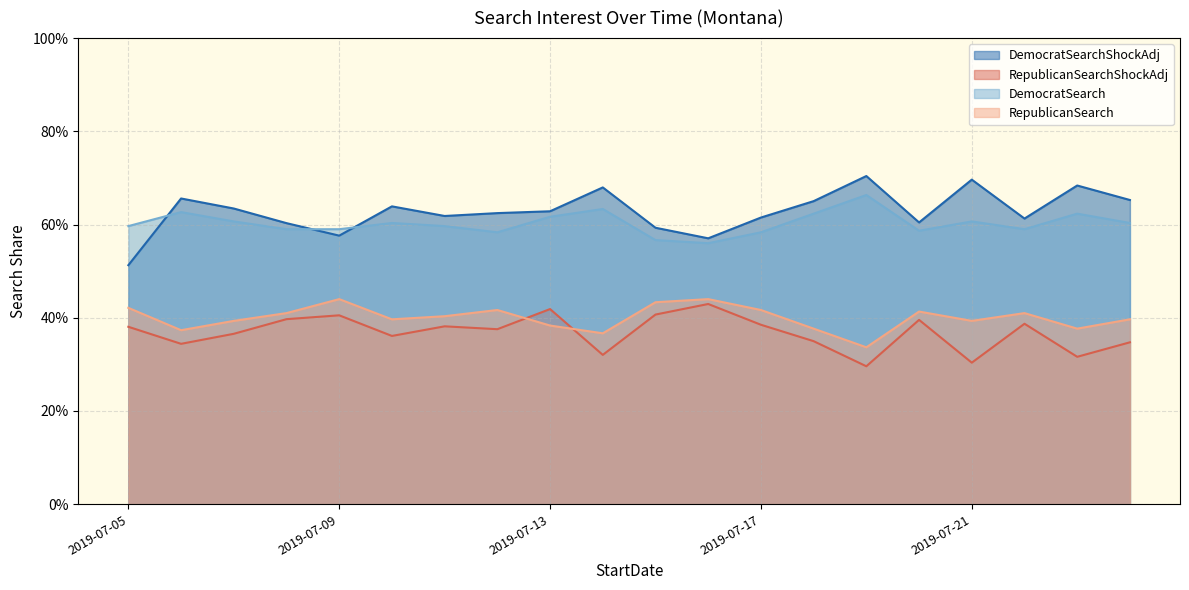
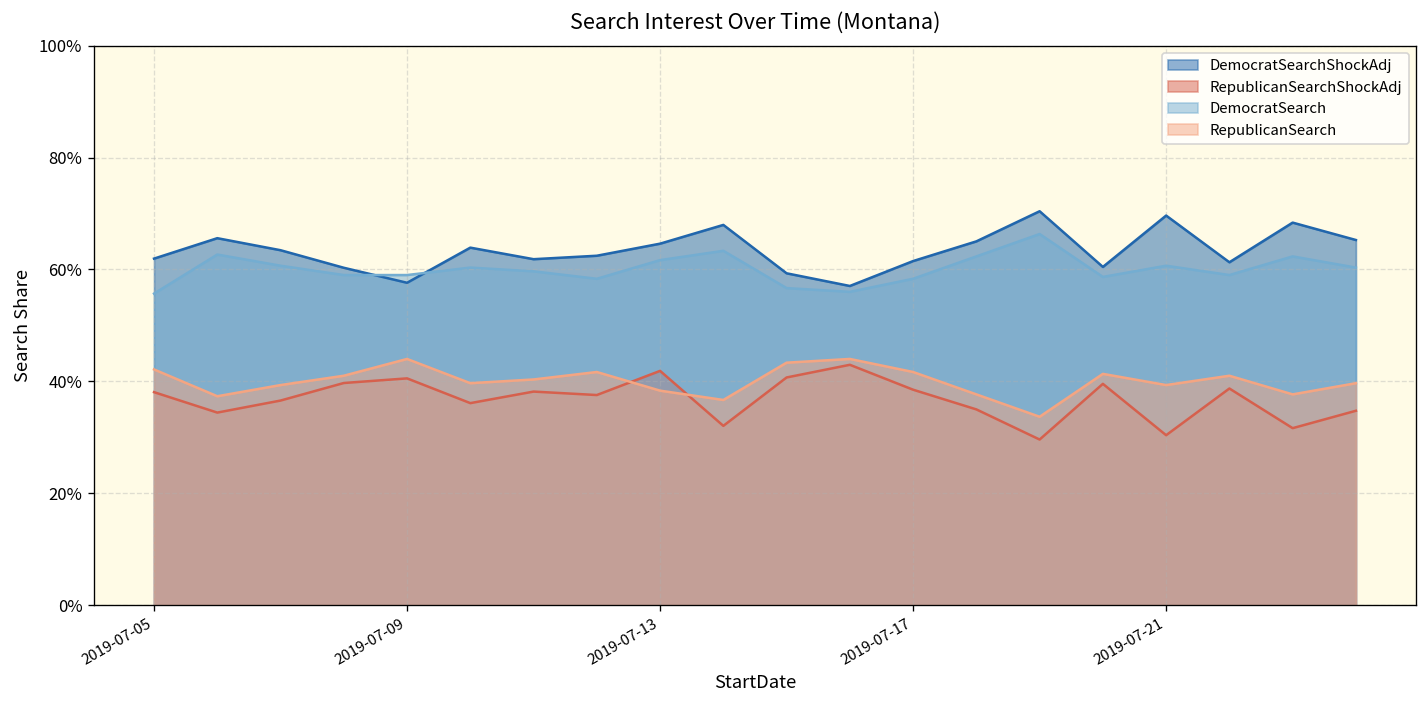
  {
    "DemocratSearchShockAdj": {
-     "2019-07-05": "51%",
+     "2019-07-05": "62%",
      "2019-07-09": "58%",
-     "2019-07-13": "63%",
+     "2019-07-13": "65%",
      "2019-07-17": "62%",
      "2019-07-21": "70%"
    },
    "RepublicanSearchShockAdj": {
      "2019-07-05": "38%",
      "2019-07-09": "41%",
      "2019-07-13": "42%",
      "2019-07-17": "38%",
      "2019-07-21": "30%"
    },
    "DemocratSearch": {
-     "2019-07-05": "60%",
+     "2019-07-05": "56%",
      "2019-07-09": "59%",
      "2019-07-13": "62%",
      "2019-07-17": "58%",
      "2019-07-21": "61%"
    },
    "RepublicanSearch": {
      "2019-07-05": "42%",
      "2019-07-09": "44%",
      "2019-07-13": "38%",
      "2019-07-17": "42%",
      "2019-07-21": "39%"
    }
  }
